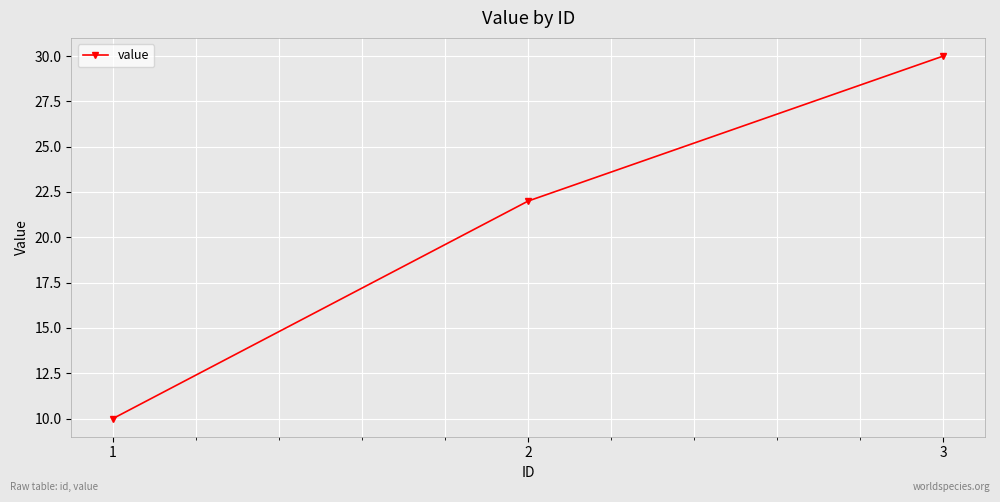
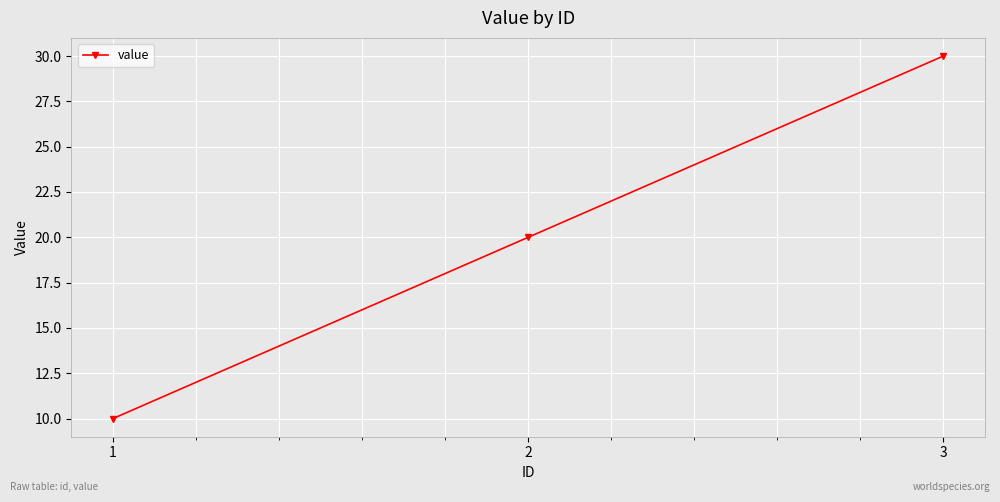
  {
    "1": 10,
-   "2": 22,
+   "2": 20,
    "3": 30
  }
